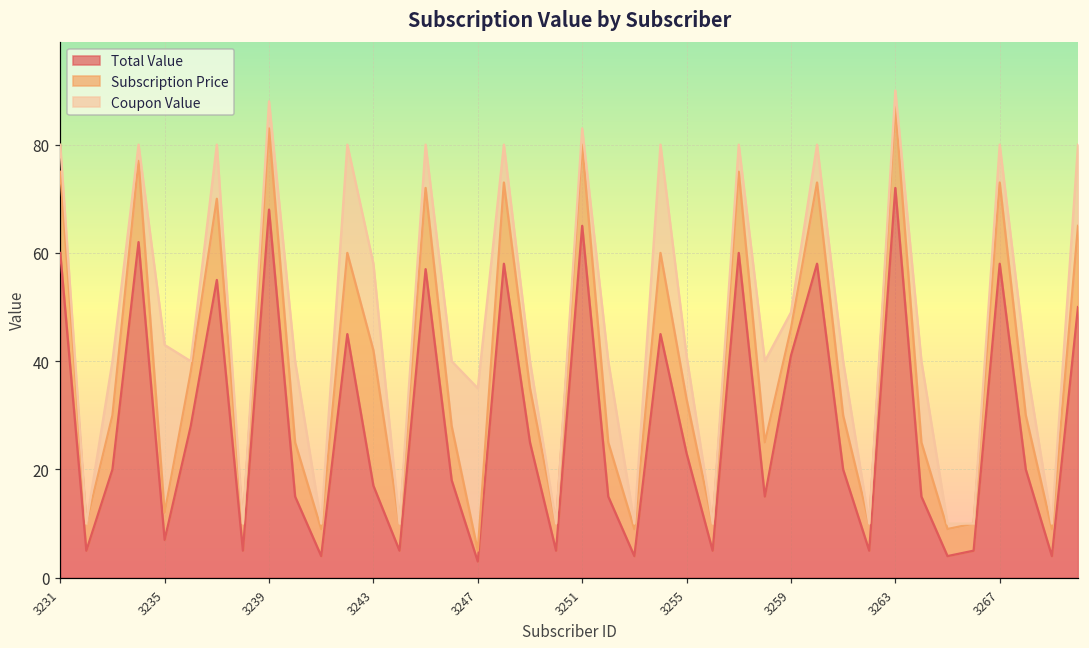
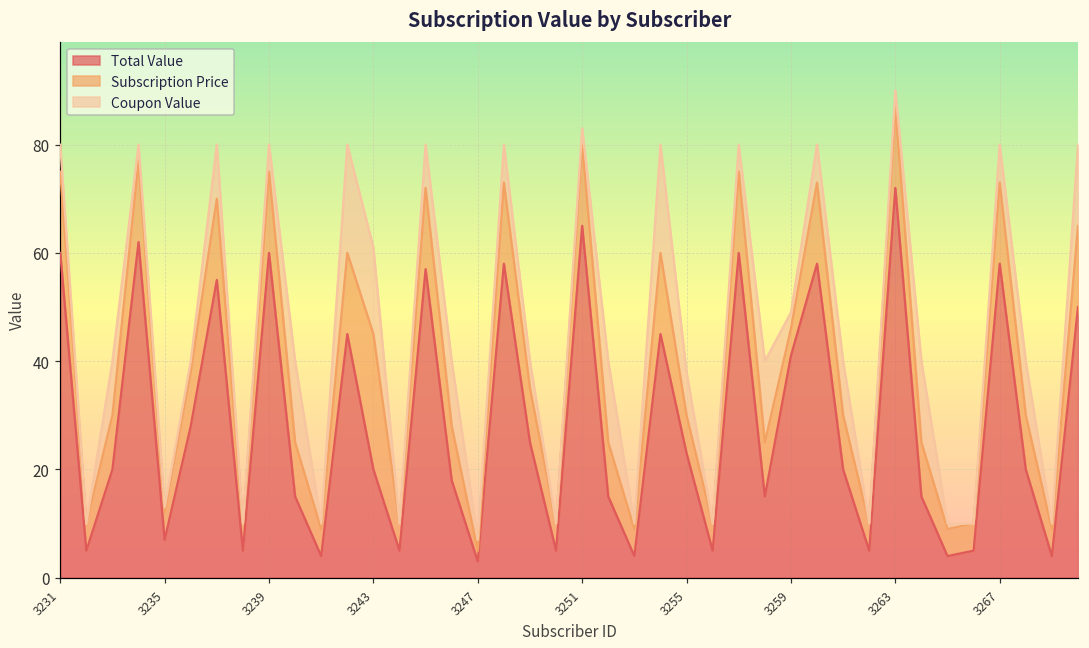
  {
    "Total Value": {
      "3231": 60,
      "3235": 7,
-     "3239": 68,
-     "3243": 17,
+     "3239": 60,
+     "3243": 20,
      "3247": 3,
      "3251": 65,
      "3255": 23,
      "3259": 41,
      "3263": 72,
      "3267": 58
    },
    "Subscription Price": {
      "3231": 15,
      "3235": 5,
      "3239": 15,
      "3243": 25,
      "3247": 2,
      "3251": 15,
-     "3255": 10,
+     "3255": 7,
      "3259": 5,
      "3263": 15,
      "3267": 15
    },
    "Coupon Value": {
      "3231": 5,
-     "3235": 31,
+     "3235": 1,
      "3239": 5,
      "3243": 16,
-     "3247": 30,
+     "3247": 2,
      "3251": 3,
      "3255": 8,
      "3259": 3,
      "3263": 3,
      "3267": 7
    }
  }
